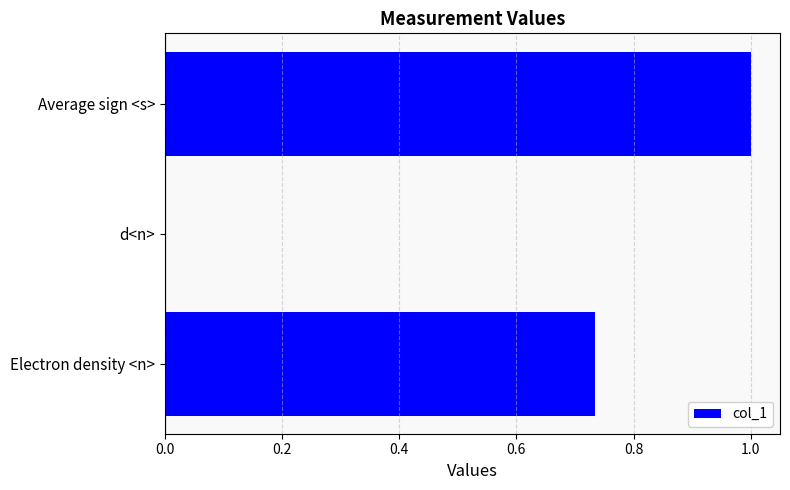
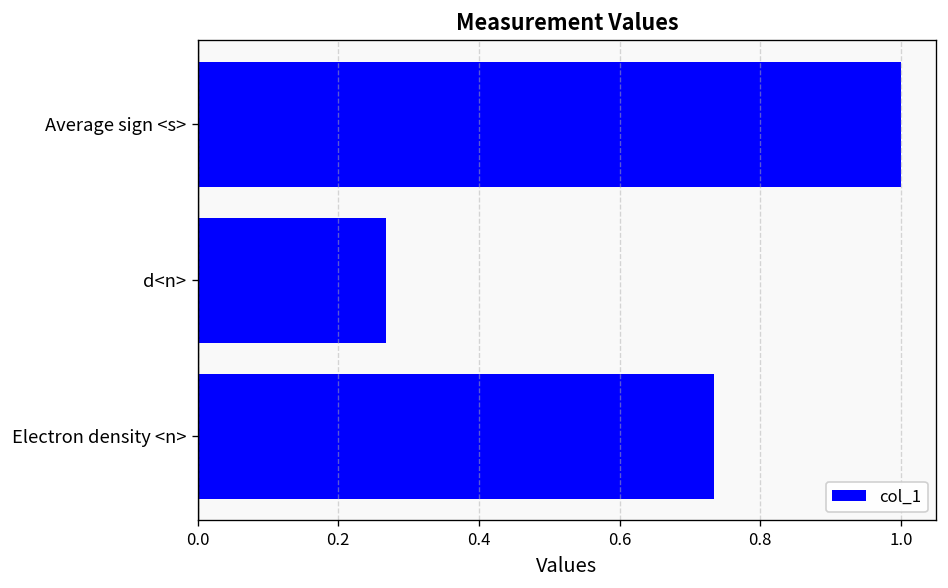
  {
    "Average sign <s>": 1.00,
-   "d<n>": 0.00,
+   "d<n>": 0.27,
    "Electron density <n>": 0.73
  }
